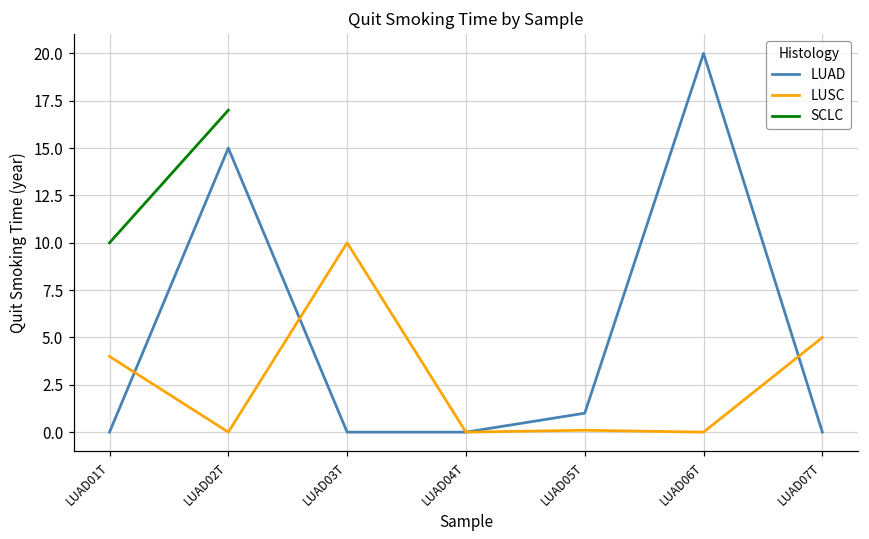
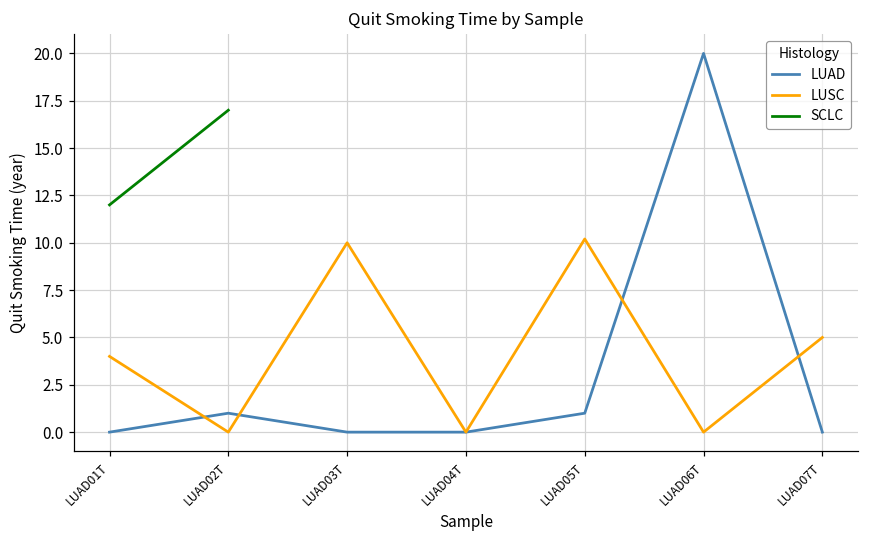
  {
    "LUAD": {
      "LUAD01T": 0,
-     "LUAD02T": 15,
+     "LUAD02T": 1,
      "LUAD03T": 0,
      "LUAD05T": 1,
      "LUAD06T": 20,
      "LUAD07T": 0
    },
    "LUSC": {
      "LUAD01T": 4.0,
      "LUAD02T": 0.0,
      "LUAD03T": 10.0,
-     "LUAD05T": 0.1,
+     "LUAD05T": 10.2,
      "LUAD06T": 0.0,
      "LUAD07T": 5.0
    },
    "SCLC": {
-     "LUAD01T": 10,
+     "LUAD01T": 12,
      "LUAD02T": 17
    }
  }
